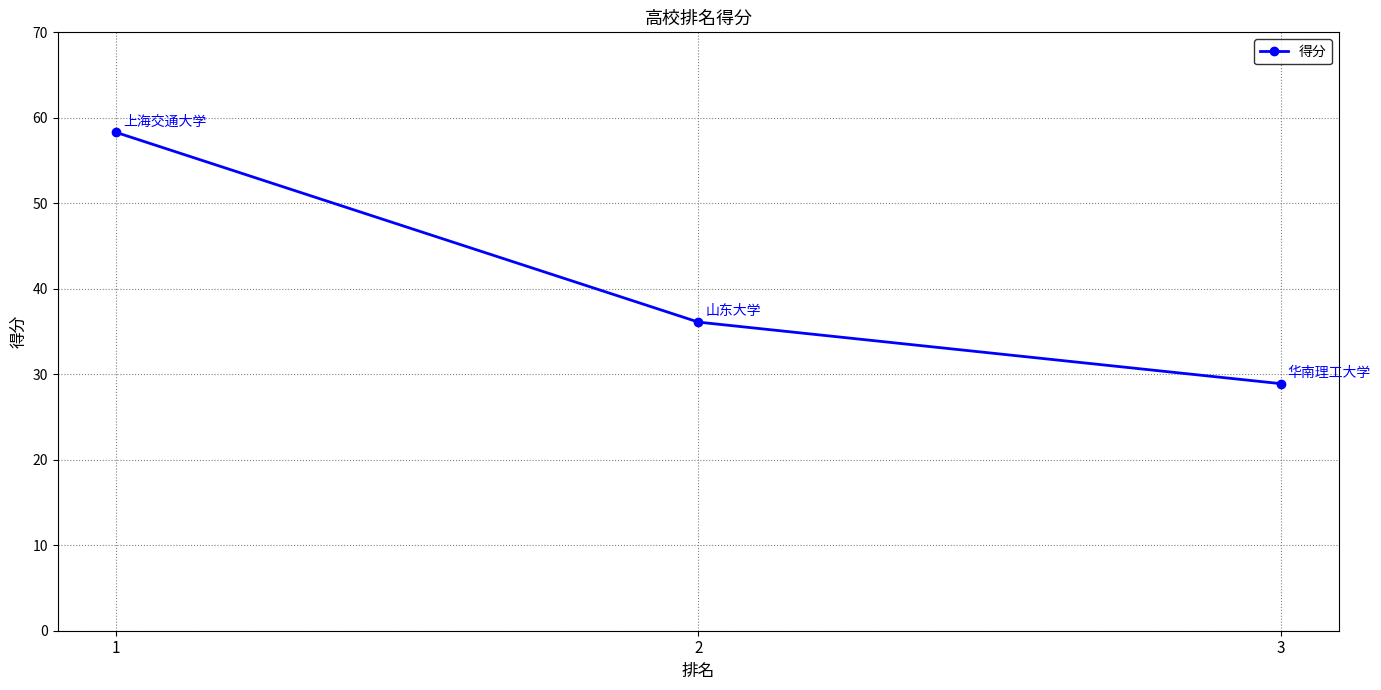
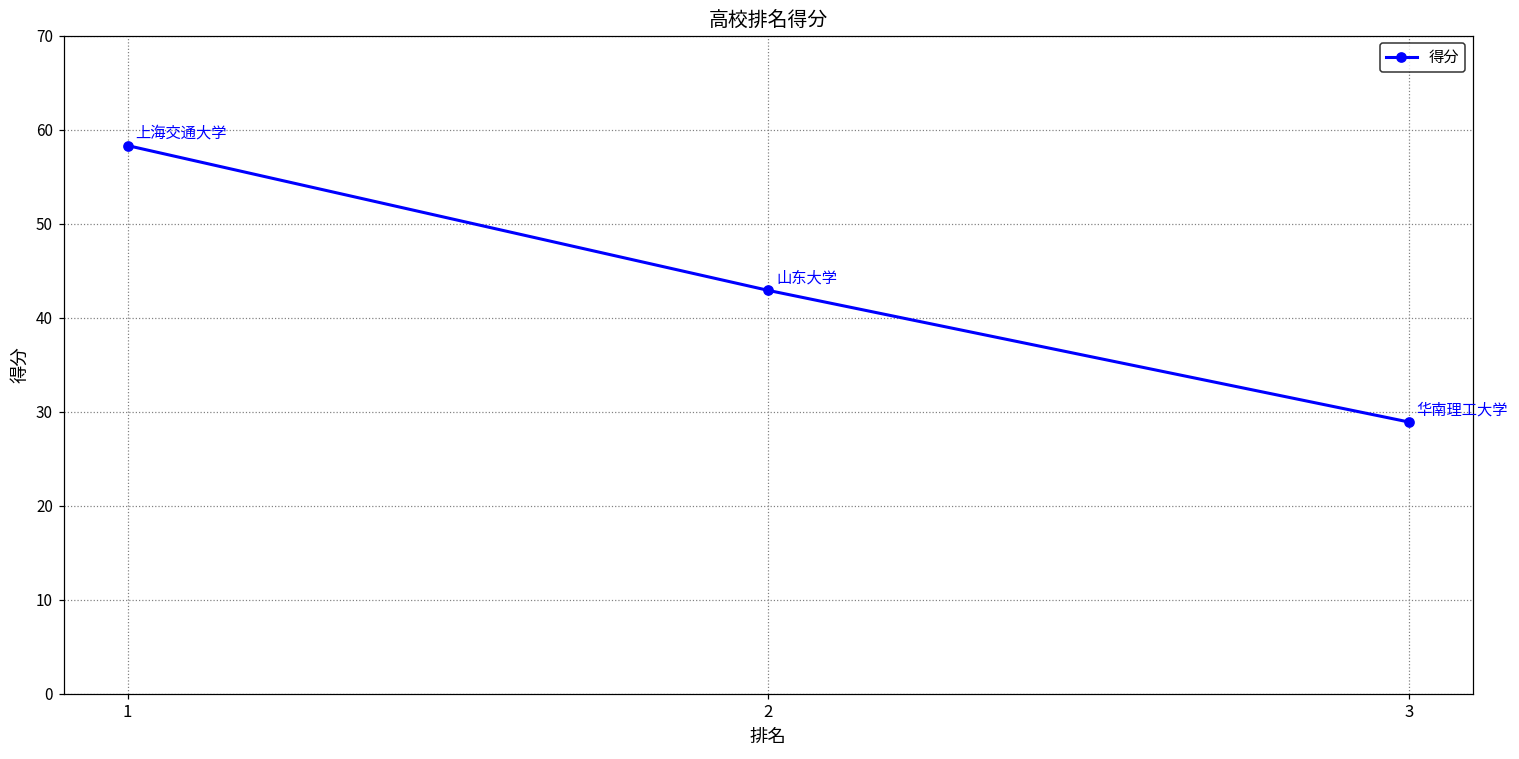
  {
    "1": 58,
-   "2": 36,
+   "2": 43,
    "3": 29
  }
